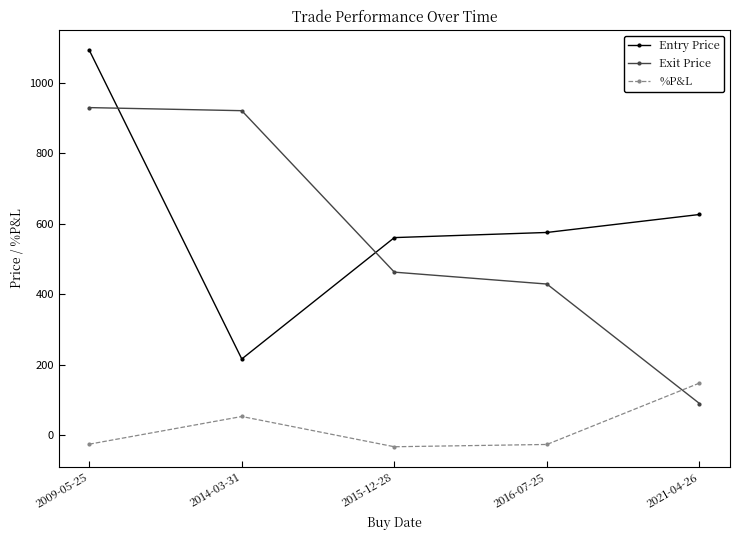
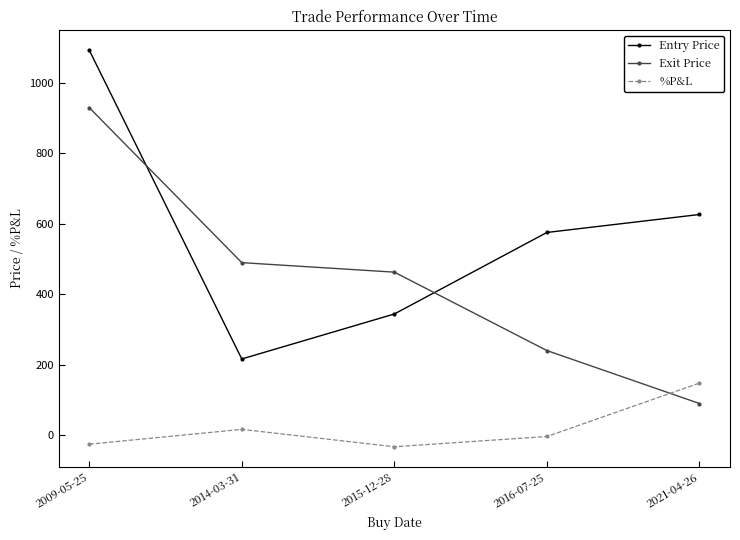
  {
    "Entry Price": {
      "2009-05-25": 1090,
      "2014-03-31": 220,
-     "2015-12-28": 560,
+     "2015-12-28": 340,
      "2016-07-25": 580,
      "2021-04-26": 630
    },
    "Exit Price": {
      "2009-05-25": 930,
-     "2014-03-31": 920,
+     "2014-03-31": 490,
      "2015-12-28": 460,
-     "2016-07-25": 430,
+     "2016-07-25": 240,
      "2021-04-26": 90
    },
    "%P&L": {
      "2009-05-25": -20,
-     "2014-03-31": 50,
+     "2014-03-31": 20,
      "2015-12-28": -30,
-     "2016-07-25": -30,
+     "2016-07-25": 0,
      "2021-04-26": 150
    }
  }
